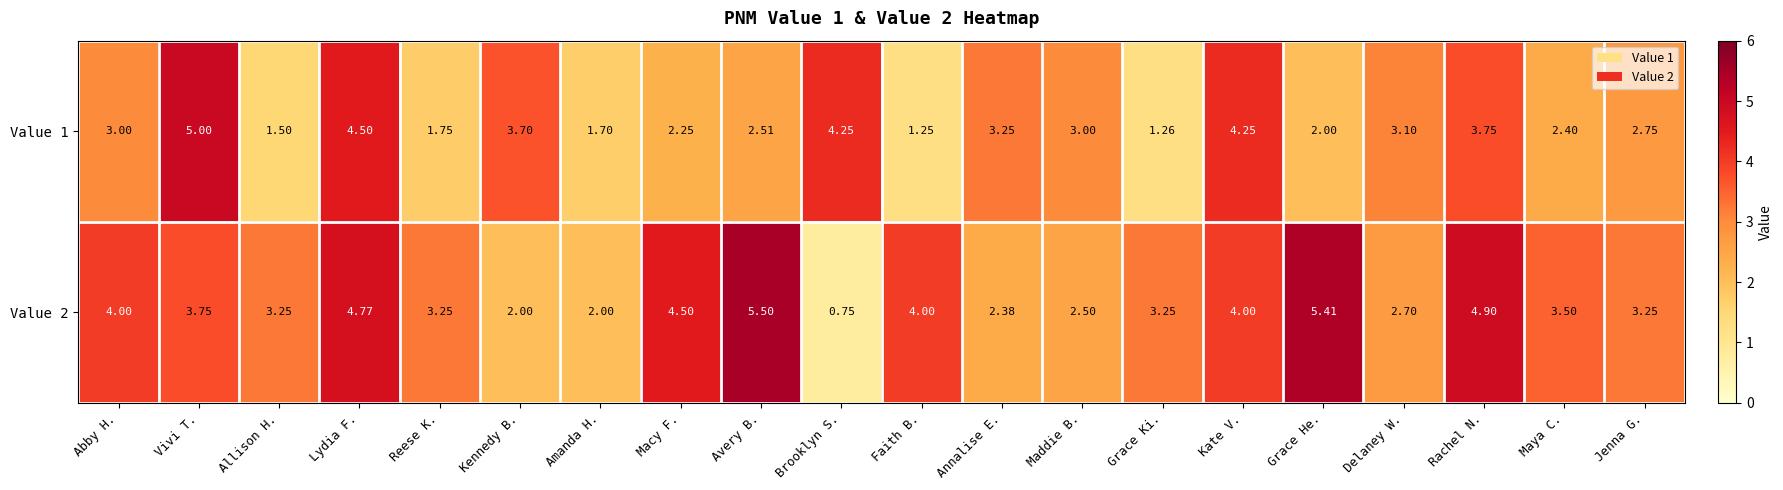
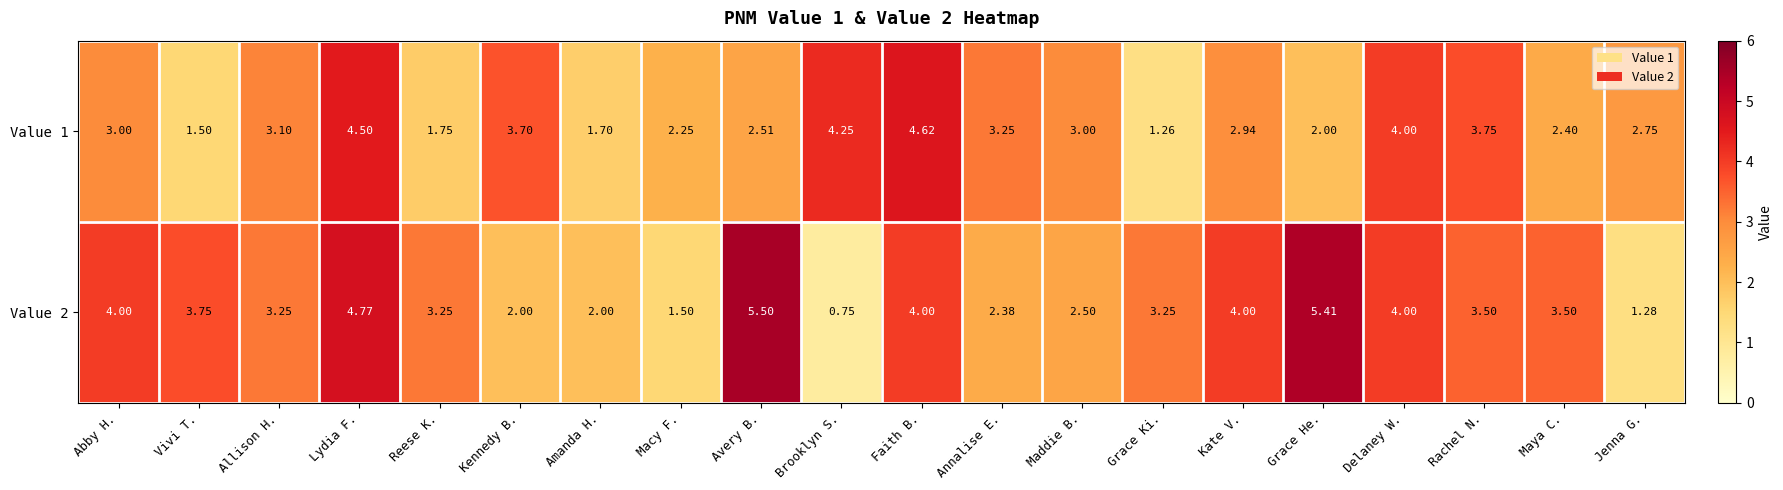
  {
    "Value 1": {
      "Abby H.": 3.00,
-     "Vivi T.": 5.00,
-     "Allison H.": 1.50,
+     "Vivi T.": 1.50,
+     "Allison H.": 3.10,
      "Lydia F.": 4.50,
      "Reese K.": 1.75,
      "Kennedy B.": 3.70,
      "Amanda H.": 1.70,
      "Macy F.": 2.25,
      "Avery B.": 2.51,
      "Brooklyn S.": 4.25,
-     "Faith B.": 1.25,
+     "Faith B.": 4.62,
      "Annalise E.": 3.25,
      "Maddie B.": 3.00,
      "Grace Ki.": 1.26,
-     "Kate V.": 4.25,
+     "Kate V.": 2.94,
      "Grace He.": 2.00,
-     "Delaney W.": 3.10,
+     "Delaney W.": 4.00,
      "Rachel N.": 3.75,
      "Maya C.": 2.40,
      "Jenna G.": 2.75
    },
    "Value 2": {
      "Abby H.": 4.00,
      "Vivi T.": 3.75,
      "Allison H.": 3.25,
      "Lydia F.": 4.77,
      "Reese K.": 3.25,
      "Kennedy B.": 2.00,
      "Amanda H.": 2.00,
-     "Macy F.": 4.50,
+     "Macy F.": 1.50,
      "Avery B.": 5.50,
      "Brooklyn S.": 0.75,
      "Faith B.": 4.00,
      "Annalise E.": 2.38,
      "Maddie B.": 2.50,
      "Grace Ki.": 3.25,
      "Kate V.": 4.00,
      "Grace He.": 5.41,
-     "Delaney W.": 2.70,
-     "Rachel N.": 4.90,
+     "Delaney W.": 4.00,
+     "Rachel N.": 3.50,
      "Maya C.": 3.50,
-     "Jenna G.": 3.25
+     "Jenna G.": 1.28
    }
  }
